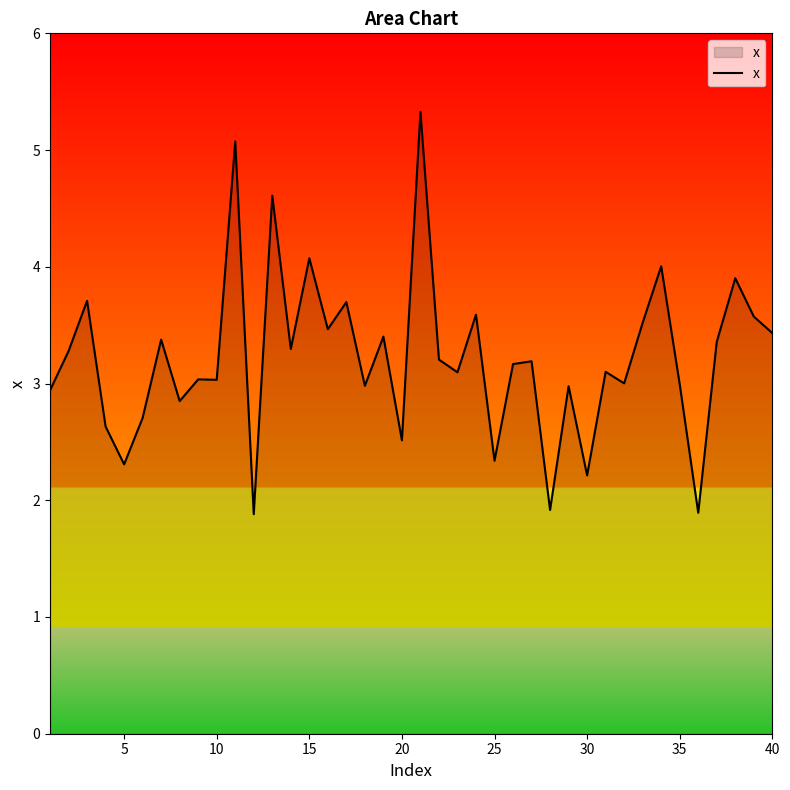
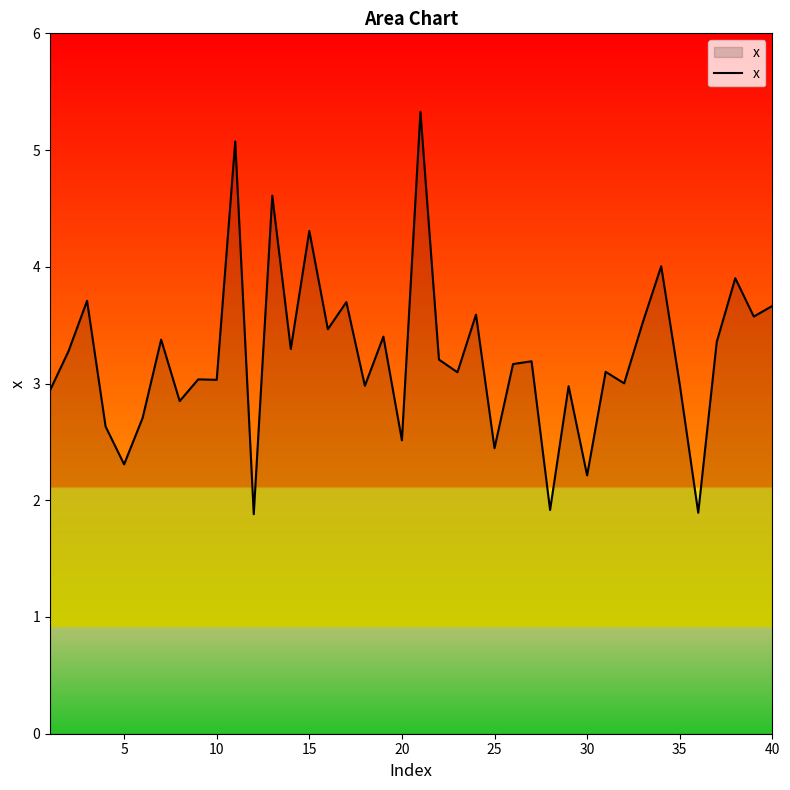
  {
    "5": 2.31,
    "10": 3.03,
-   "15": 4.07,
+   "15": 4.31,
    "20": 2.51,
-   "25": 2.34,
+   "25": 2.45,
    "30": 2.21,
    "35": 2.99,
-   "40": 3.43
+   "40": 3.66
  }
